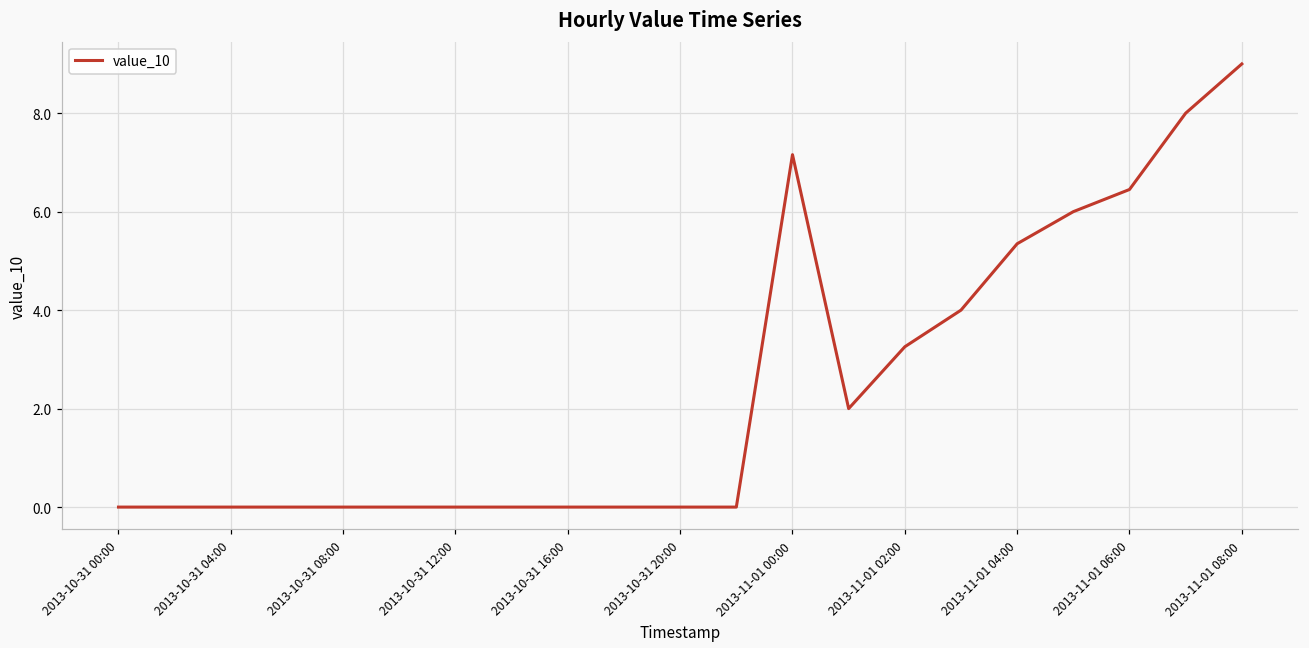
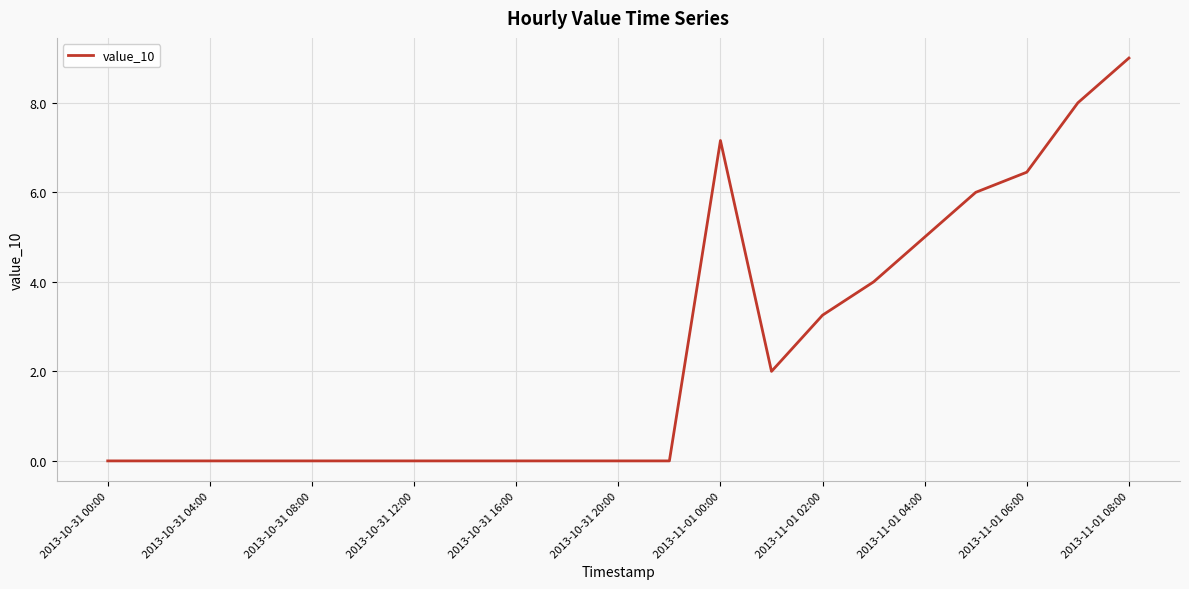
  {
    "2013-10-31 00:00": 0.0,
    "2013-10-31 04:00": 0.0,
    "2013-10-31 08:00": 0.0,
    "2013-10-31 12:00": 0.0,
    "2013-10-31 16:00": 0.0,
    "2013-10-31 20:00": 0.0,
    "2013-11-01 00:00": 7.2,
    "2013-11-01 02:00": 3.3,
-   "2013-11-01 04:00": 5.3,
+   "2013-11-01 04:00": 5.0,
    "2013-11-01 06:00": 6.5,
    "2013-11-01 08:00": 9.0
  }
